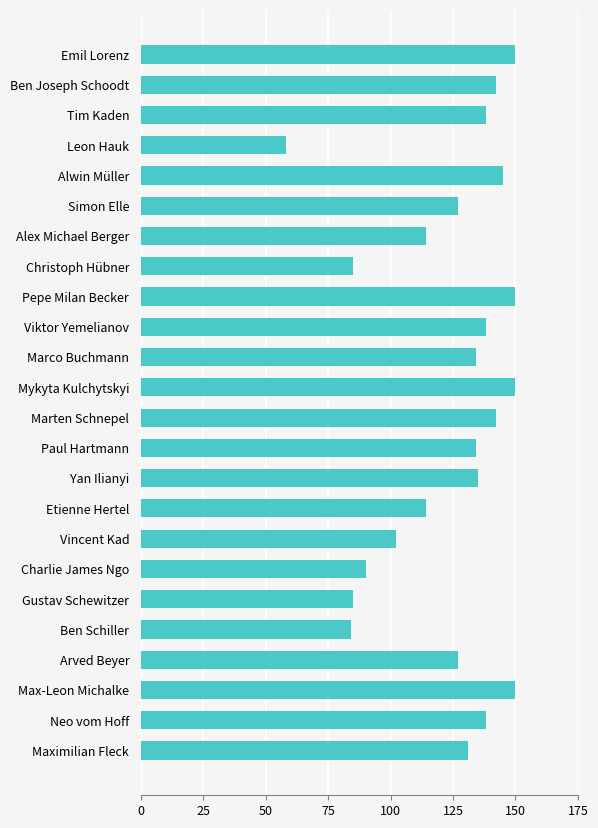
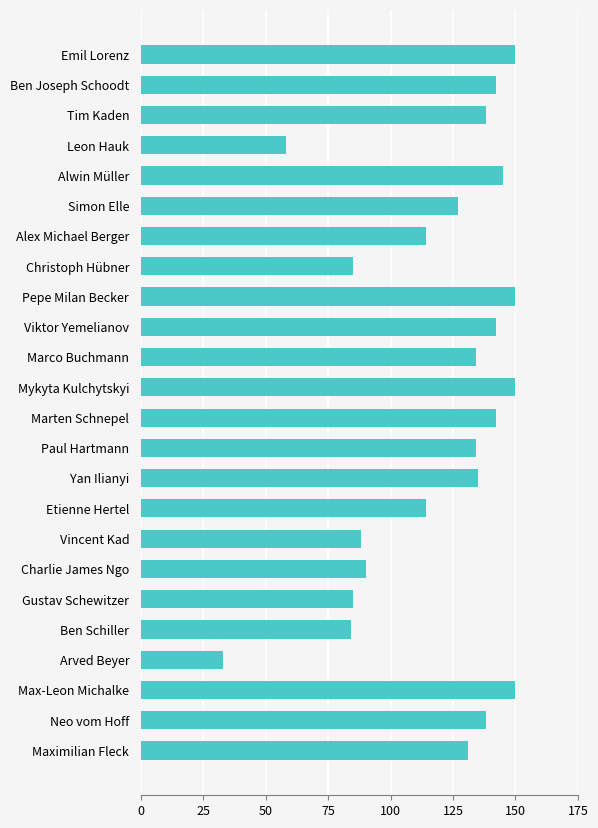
  {
    "Emil Lorenz": 150,
    "Ben Joseph Schoodt": 142,
    "Tim Kaden": 138,
    "Leon Hauk": 58,
    "Alwin Müller": 145,
    "Simon Elle": 127,
    "Alex Michael Berger": 114,
    "Christoph Hübner": 85,
    "Pepe Milan Becker": 150,
-   "Viktor Yemelianov": 138,
+   "Viktor Yemelianov": 142,
    "Marco Buchmann": 134,
    "Mykyta Kulchytskyi": 150,
    "Marten Schnepel": 142,
    "Paul Hartmann": 134,
    "Yan Ilianyi": 135,
    "Etienne Hertel": 114,
-   "Vincent Kad": 102,
+   "Vincent Kad": 88,
    "Charlie James Ngo": 90,
    "Gustav Schewitzer": 85,
    "Ben Schiller": 84,
-   "Arved Beyer": 127,
+   "Arved Beyer": 33,
    "Max-Leon Michalke": 150,
    "Neo vom Hoff": 138,
    "Maximilian Fleck": 131
  }
